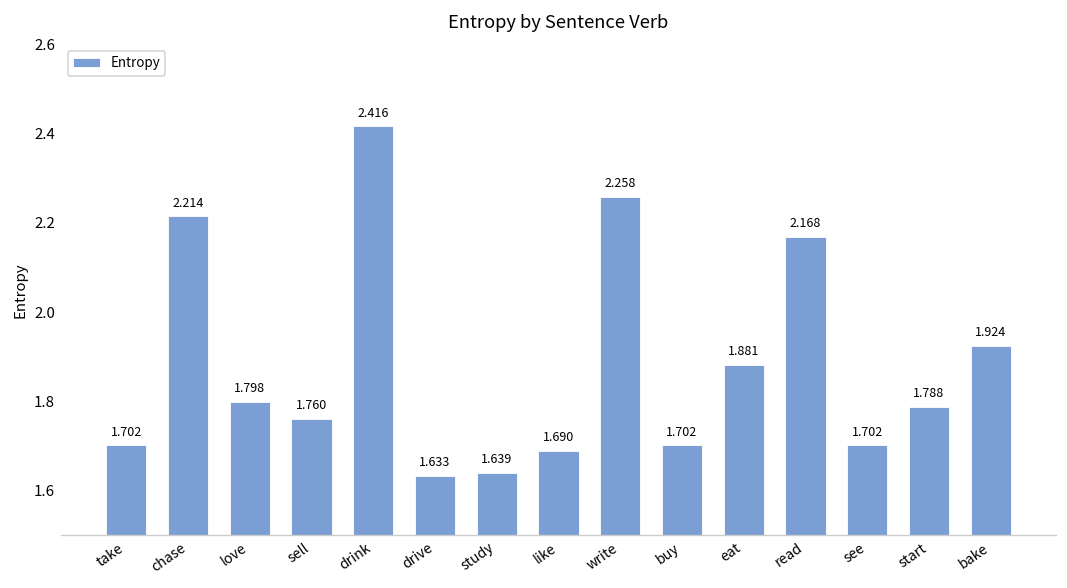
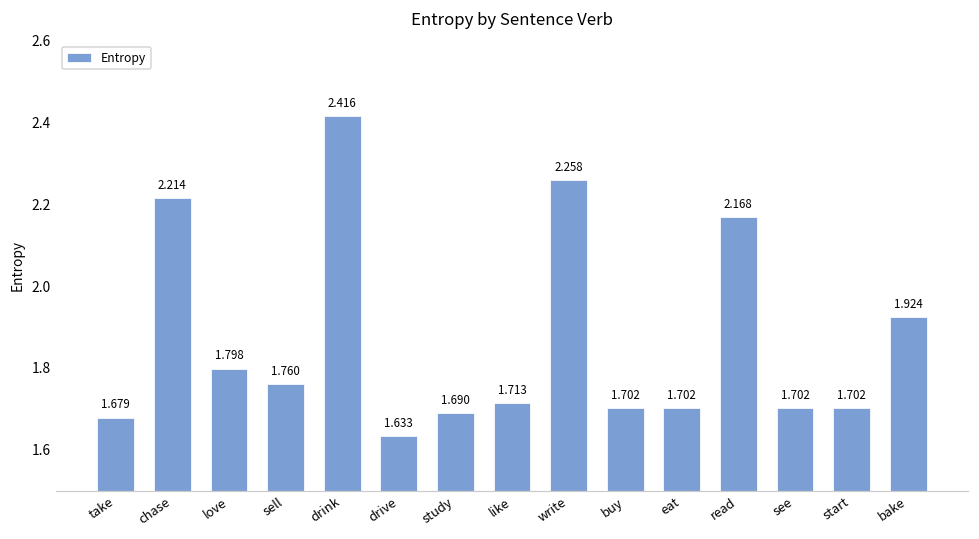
  {
-   "take": 1.702,
+   "take": 1.679,
    "chase": 2.214,
    "love": 1.798,
    "sell": 1.760,
    "drink": 2.416,
    "drive": 1.633,
-   "study": 1.639,
-   "like": 1.690,
+   "study": 1.690,
+   "like": 1.713,
    "write": 2.258,
    "buy": 1.702,
-   "eat": 1.881,
+   "eat": 1.702,
    "read": 2.168,
    "see": 1.702,
-   "start": 1.788,
+   "start": 1.702,
    "bake": 1.924
  }
